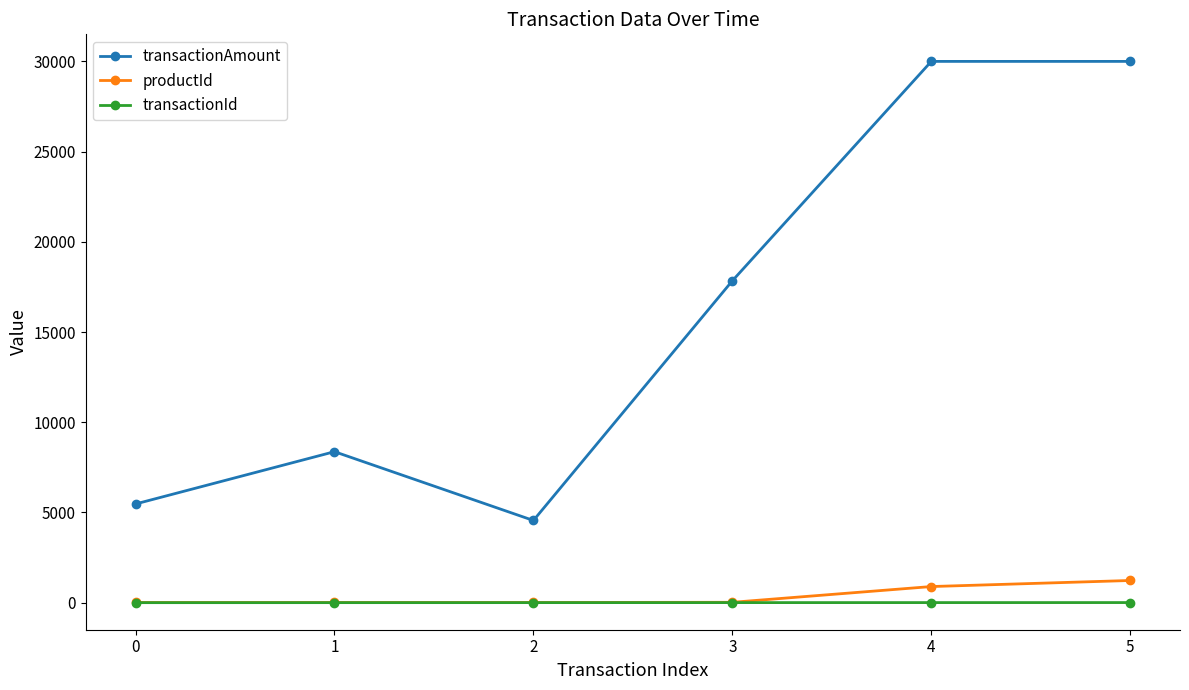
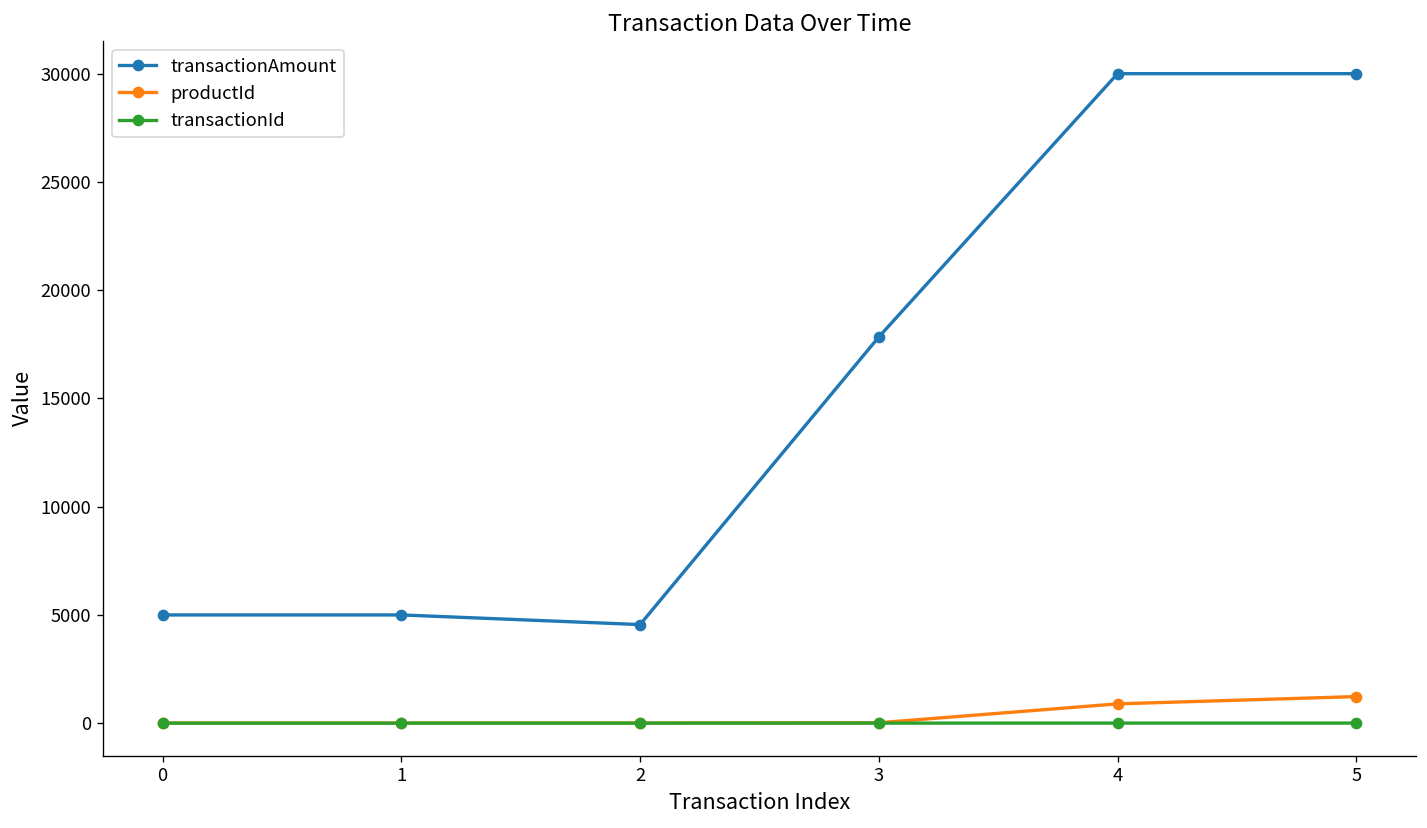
  {
    "transactionAmount": {
-     "0": 5500,
-     "1": 8400,
+     "0": 5000,
+     "1": 5000,
      "2": 4600,
      "3": 17800,
      "4": 30000,
      "5": 30000
    },
    "productId": {
      "4": 900,
      "5": 1200
    },
    "transactionId": {
      "4": 0,
      "5": 0
    }
  }
